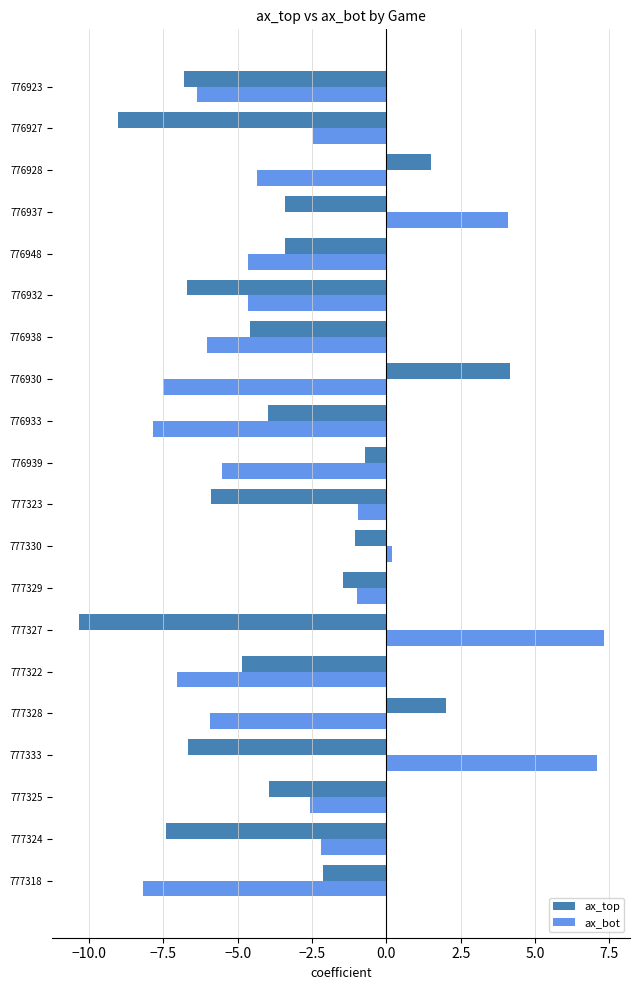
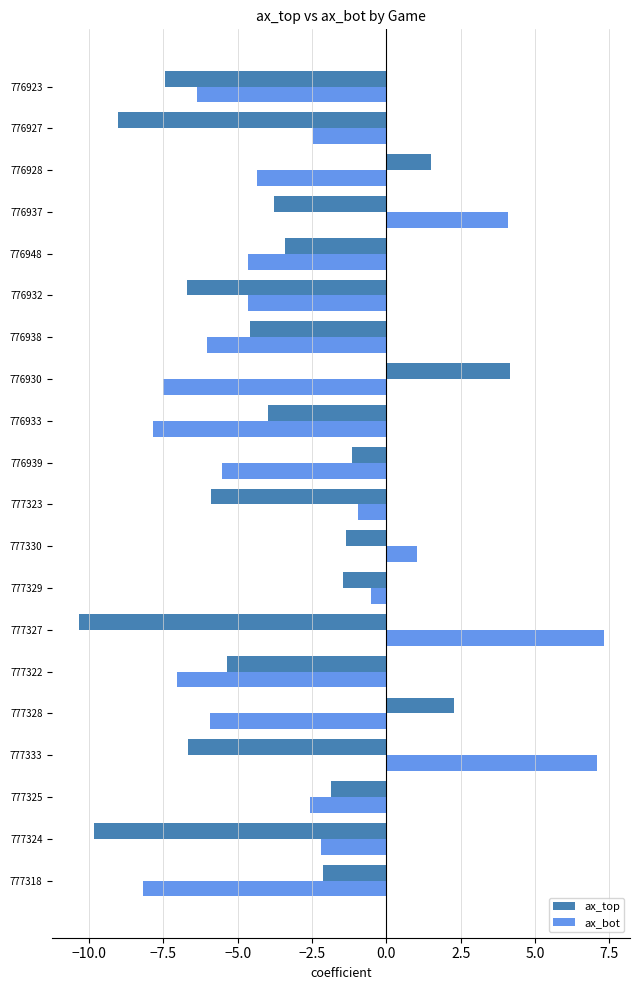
  {
    "ax_top": {
-     "776923": -6.8,
+     "776923": -7.4,
      "776927": -9.0,
      "776928": 1.5,
-     "776937": -3.4,
+     "776937": -3.8,
      "776948": -3.4,
      "776932": -6.7,
      "776938": -4.6,
      "776930": 4.1,
      "776933": -4.0,
-     "776939": -0.7,
+     "776939": -1.2,
      "777323": -5.9,
-     "777330": -1.1,
+     "777330": -1.4,
      "777329": -1.4,
      "777327": -10.4,
-     "777322": -4.9,
-     "777328": 2.0,
+     "777322": -5.4,
+     "777328": 2.3,
      "777333": -6.7,
-     "777325": -4.0,
-     "777324": -7.4,
+     "777325": -1.9,
+     "777324": -9.8,
      "777318": -2.1
    },
    "ax_bot": {
      "776923": -6.4,
      "776927": -2.5,
      "776928": -4.3,
      "776937": 4.1,
      "776948": -4.6,
      "776932": -4.7,
      "776938": -6.0,
      "776930": -7.5,
      "776933": -7.8,
      "776939": -5.5,
      "777323": -0.9,
-     "777330": 0.2,
-     "777329": -1.0,
+     "777330": 1.0,
+     "777329": -0.5,
      "777327": 7.3,
      "777322": -7.0,
      "777328": -5.9,
      "777333": 7.1,
      "777325": -2.6,
      "777324": -2.2,
      "777318": -8.2
    }
  }
